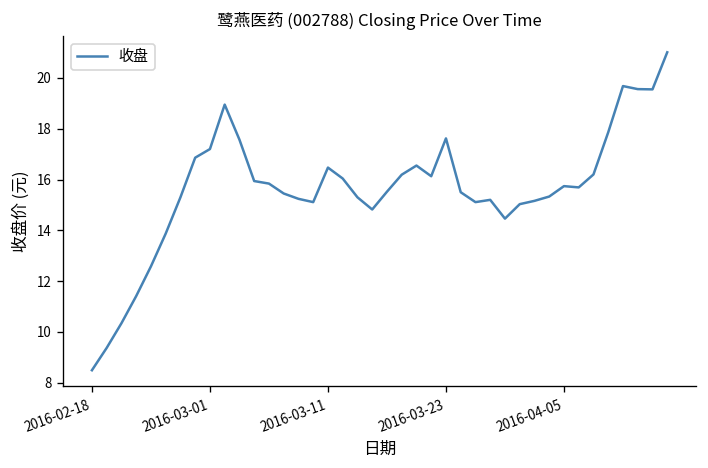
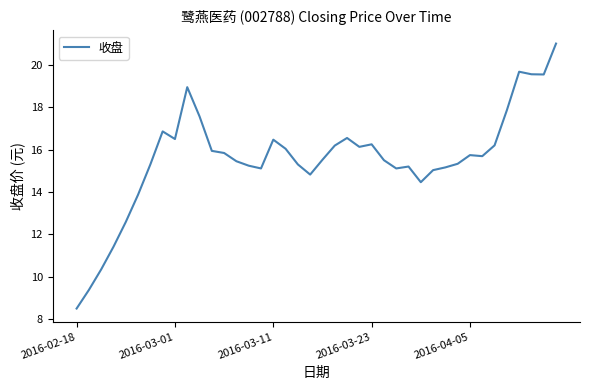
  {
    "2016-02-18": 8.5,
-   "2016-03-01": 17.2,
+   "2016-03-01": 16.5,
    "2016-03-11": 16.5,
-   "2016-03-23": 17.6,
+   "2016-03-23": 16.3,
    "2016-04-05": 15.7
  }
